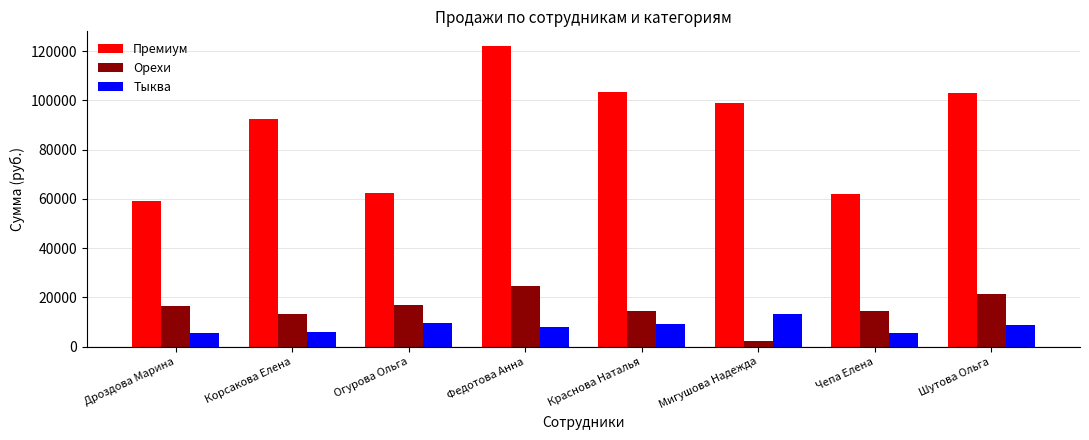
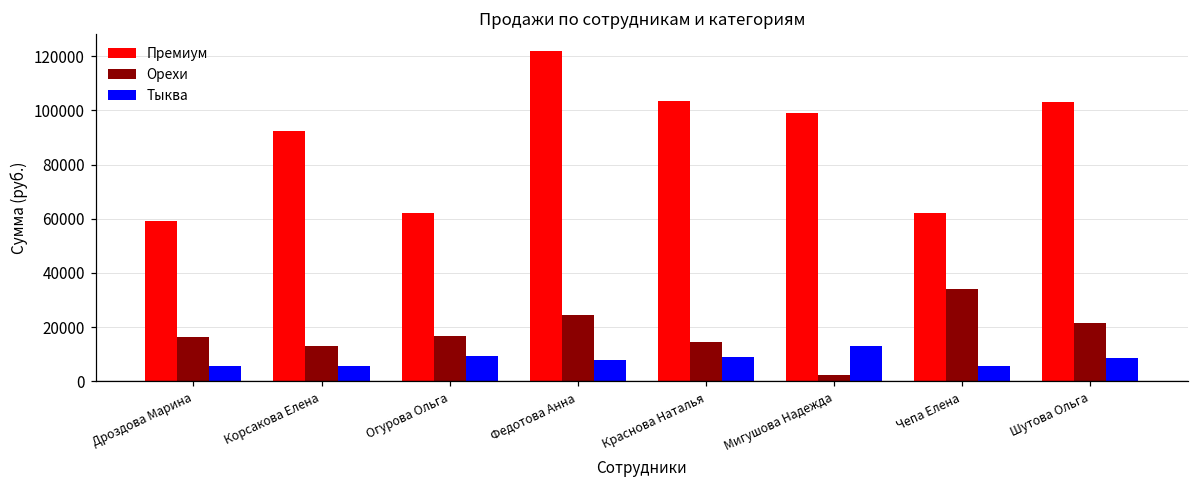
  {
    "Премиум": {
      "Дроздова Марина": 59000,
      "Корсакова Елена": 92000,
      "Огурова Ольга": 62000,
      "Федотова Анна": 122000,
      "Краснова Наталья": 103000,
      "Мигушова Надежда": 99000,
      "Чепа Елена": 62000,
      "Шутова Ольга": 103000
    },
    "Орехи": {
      "Дроздова Марина": 16000,
      "Корсакова Елена": 13000,
      "Огурова Ольга": 17000,
      "Федотова Анна": 25000,
      "Краснова Наталья": 14000,
      "Мигушова Надежда": 2000,
-     "Чепа Елена": 14000,
+     "Чепа Елена": 34000,
      "Шутова Ольга": 22000
    },
    "Тыква": {
      "Дроздова Марина": 6000,
      "Корсакова Елена": 6000,
      "Огурова Ольга": 9000,
      "Федотова Анна": 8000,
      "Краснова Наталья": 9000,
      "Мигушова Надежда": 13000,
      "Чепа Елена": 6000,
      "Шутова Ольга": 9000
    }
  }
